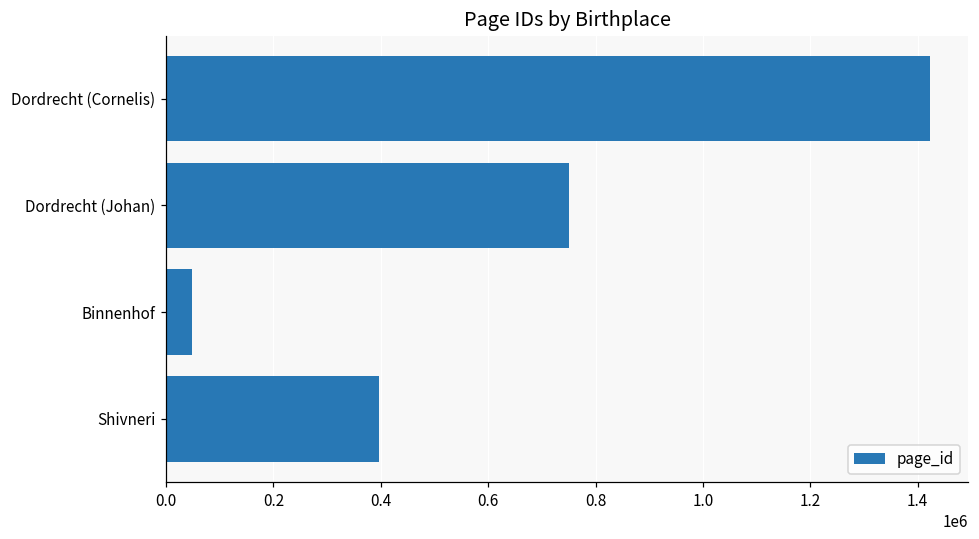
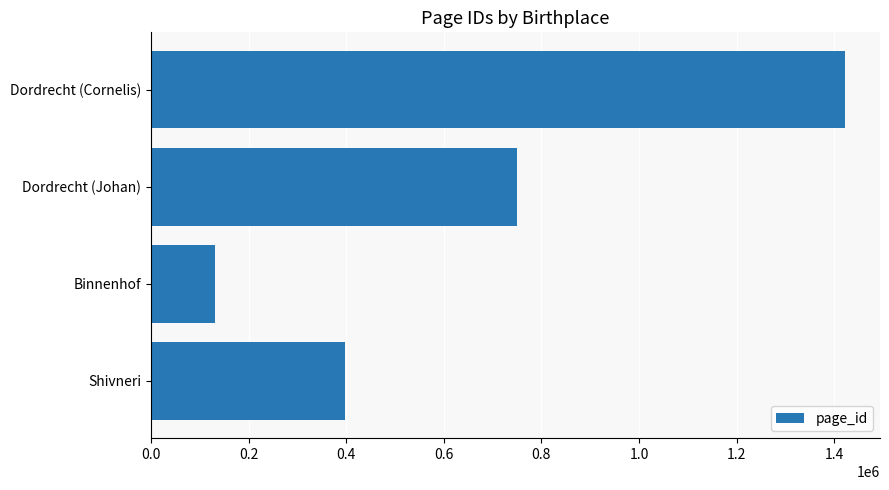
  {
    "Dordrecht (Cornelis)": 1420000,
    "Dordrecht (Johan)": 750000,
-   "Binnenhof": 50000,
+   "Binnenhof": 130000,
    "Shivneri": 400000
  }
